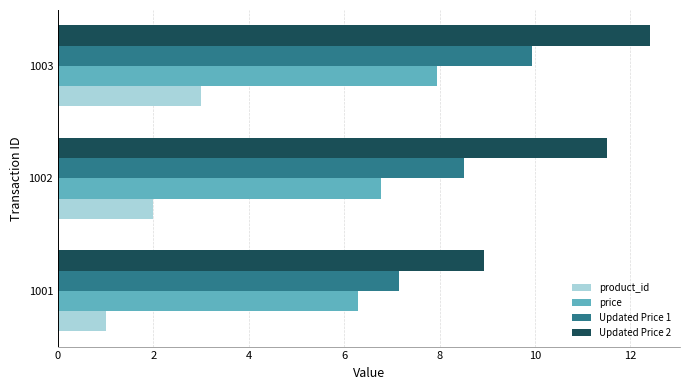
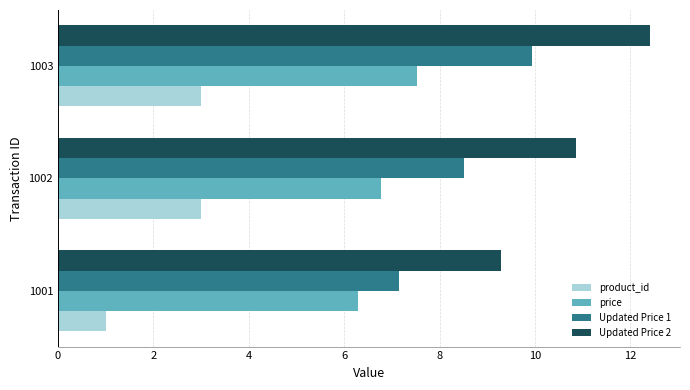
  {
    "product_id": {
      "1003": 3,
-     "1002": 2,
+     "1002": 3,
      "1001": 1
    },
    "price": {
-     "1003": 8.0,
+     "1003": 7.5,
      "1002": 6.8,
      "1001": 6.3
    },
    "Updated Price 1": {
      "1003": 9.9,
      "1002": 8.5,
      "1001": 7.1
    },
    "Updated Price 2": {
      "1003": 12.4,
-     "1002": 11.5,
-     "1001": 8.9
+     "1002": 10.9,
+     "1001": 9.3
    }
  }
